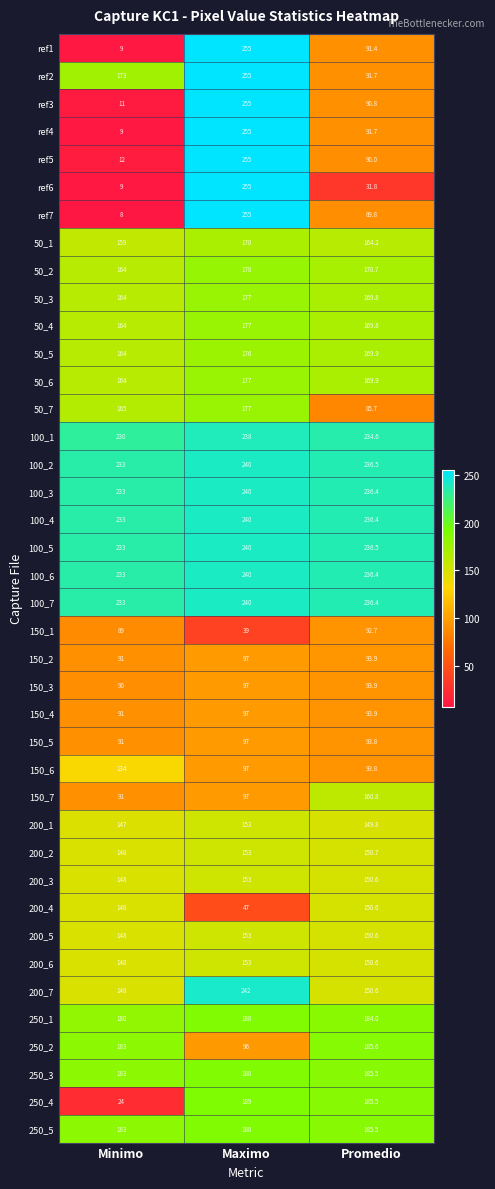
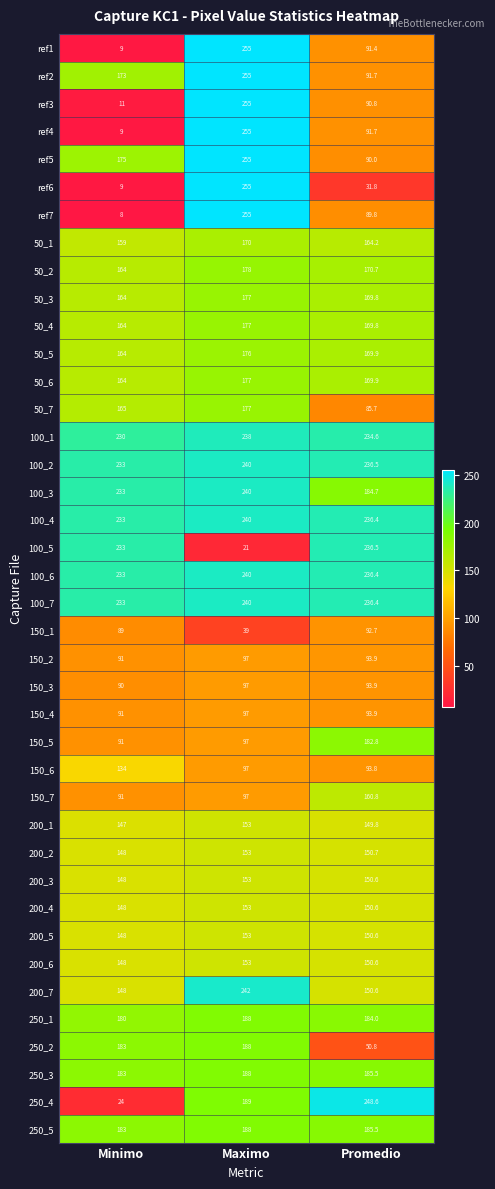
  {
    "ref1": {
      "Minimo": 9,
      "Maximo": 255,
      "Promedio": 91.4
    },
    "ref2": {
      "Minimo": 173,
      "Maximo": 255,
      "Promedio": 91.7
    },
    "ref3": {
      "Minimo": 11,
      "Maximo": 255,
      "Promedio": 90.8
    },
    "ref4": {
      "Minimo": 9,
      "Maximo": 255,
      "Promedio": 91.7
    },
    "ref5": {
-     "Minimo": 12,
+     "Minimo": 175,
      "Maximo": 255,
      "Promedio": 90.0
    },
    "ref6": {
      "Minimo": 9,
      "Maximo": 255,
      "Promedio": 31.8
    },
    "ref7": {
      "Minimo": 8,
      "Maximo": 255,
      "Promedio": 89.8
    },
    "50_1": {
      "Minimo": 159,
      "Maximo": 170,
      "Promedio": 164.2
    },
    "50_2": {
      "Minimo": 164,
      "Maximo": 178,
      "Promedio": 170.7
    },
    "50_3": {
      "Minimo": 164,
      "Maximo": 177,
      "Promedio": 169.8
    },
    "50_4": {
      "Minimo": 164,
      "Maximo": 177,
      "Promedio": 169.8
    },
    "50_5": {
      "Minimo": 164,
      "Maximo": 176,
      "Promedio": 169.9
    },
    "50_6": {
      "Minimo": 164,
      "Maximo": 177,
      "Promedio": 169.9
    },
    "50_7": {
      "Minimo": 165,
      "Maximo": 177,
      "Promedio": 85.7
    },
    "100_1": {
      "Minimo": 230,
      "Maximo": 238,
      "Promedio": 234.6
    },
    "100_2": {
      "Minimo": 233,
      "Maximo": 240,
      "Promedio": 236.5
    },
    "100_3": {
      "Minimo": 233,
      "Maximo": 240,
-     "Promedio": 236.4
+     "Promedio": 184.7
    },
    "100_4": {
      "Minimo": 233,
      "Maximo": 240,
      "Promedio": 236.4
    },
    "100_5": {
      "Minimo": 233,
-     "Maximo": 240,
+     "Maximo": 21,
      "Promedio": 236.5
    },
    "100_6": {
      "Minimo": 233,
      "Maximo": 240,
      "Promedio": 236.4
    },
    "100_7": {
      "Minimo": 233,
      "Maximo": 240,
      "Promedio": 236.4
    },
    "150_1": {
      "Minimo": 89,
      "Maximo": 39,
      "Promedio": 92.7
    },
    "150_2": {
      "Minimo": 91,
      "Maximo": 97,
      "Promedio": 93.9
    },
    "150_3": {
      "Minimo": 90,
      "Maximo": 97,
      "Promedio": 93.9
    },
    "150_4": {
      "Minimo": 91,
      "Maximo": 97,
      "Promedio": 93.9
    },
    "150_5": {
      "Minimo": 91,
      "Maximo": 97,
-     "Promedio": 93.8
+     "Promedio": 182.8
    },
    "150_6": {
      "Minimo": 134,
      "Maximo": 97,
      "Promedio": 93.8
    },
    "150_7": {
      "Minimo": 91,
      "Maximo": 97,
      "Promedio": 160.8
    },
    "200_1": {
      "Minimo": 147,
      "Maximo": 153,
      "Promedio": 149.8
    },
    "200_2": {
      "Minimo": 148,
      "Maximo": 153,
      "Promedio": 150.7
    },
    "200_3": {
      "Minimo": 148,
      "Maximo": 153,
      "Promedio": 150.6
    },
    "200_4": {
      "Minimo": 148,
-     "Maximo": 47,
+     "Maximo": 153,
      "Promedio": 150.6
    },
    "200_5": {
      "Minimo": 148,
      "Maximo": 153,
      "Promedio": 150.6
    },
    "200_6": {
      "Minimo": 148,
      "Maximo": 153,
      "Promedio": 150.6
    },
    "200_7": {
      "Minimo": 148,
      "Maximo": 242,
      "Promedio": 150.6
    },
    "250_1": {
      "Minimo": 180,
      "Maximo": 188,
      "Promedio": 184.0
    },
    "250_2": {
      "Minimo": 183,
-     "Maximo": 96,
-     "Promedio": 185.6
+     "Maximo": 188,
+     "Promedio": 50.8
    },
    "250_3": {
      "Minimo": 183,
      "Maximo": 188,
      "Promedio": 185.5
    },
    "250_4": {
      "Minimo": 24,
      "Maximo": 189,
-     "Promedio": 185.5
+     "Promedio": 248.6
    },
    "250_5": {
      "Minimo": 183,
      "Maximo": 188,
      "Promedio": 185.5
    }
  }
